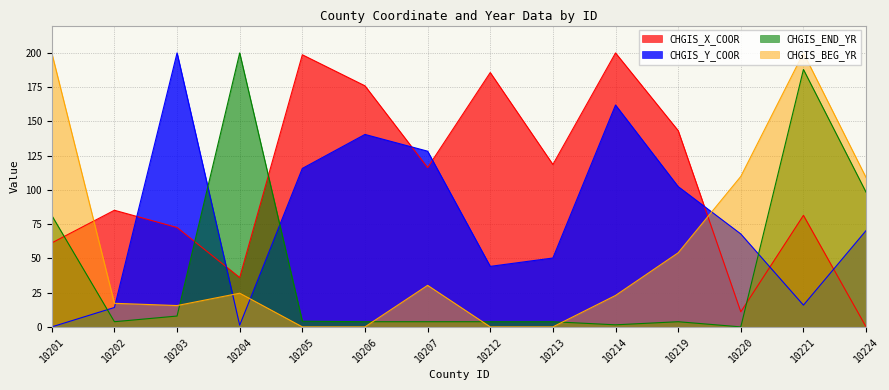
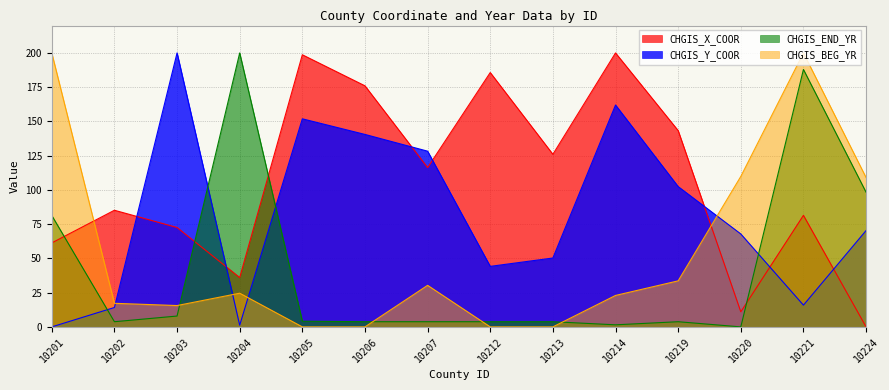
  {
    "CHGIS_X_COOR": {
      "10201": 61,
      "10202": 85,
      "10203": 73,
      "10204": 36,
      "10205": 199,
      "10206": 176,
      "10207": 116,
      "10212": 186,
-     "10213": 119,
+     "10213": 126,
      "10214": 200,
      "10219": 143,
      "10220": 11,
      "10221": 81,
      "10224": 0
    },
    "CHGIS_Y_COOR": {
      "10201": 0,
      "10202": 14,
      "10203": 200,
      "10204": 1,
-     "10205": 116,
+     "10205": 152,
      "10206": 141,
      "10207": 128,
      "10212": 44,
      "10213": 50,
      "10214": 162,
      "10219": 102,
      "10220": 68,
      "10221": 16,
      "10224": 70
    },
    "CHGIS_END_YR": {
      "10201": 81,
      "10202": 4,
      "10203": 8,
      "10204": 200,
      "10205": 4,
      "10206": 4,
      "10207": 4,
      "10212": 4,
      "10213": 4,
      "10214": 2,
      "10219": 4,
      "10220": 0,
      "10221": 188,
      "10224": 98
    },
    "CHGIS_BEG_YR": {
      "10201": 200,
      "10202": 17,
      "10203": 16,
      "10204": 25,
      "10205": 0,
      "10206": 0,
      "10207": 30,
      "10212": 0,
      "10213": 0,
      "10214": 23,
-     "10219": 54,
+     "10219": 34,
      "10220": 110,
      "10224": 109
    }
  }
